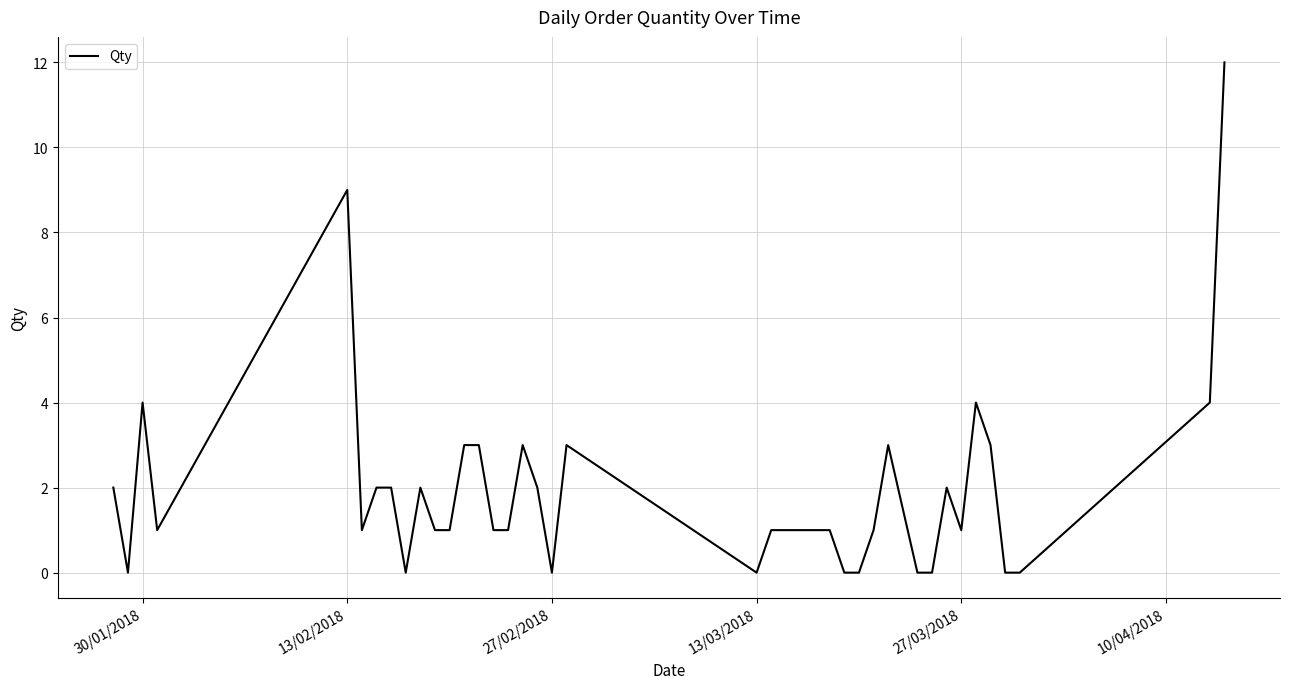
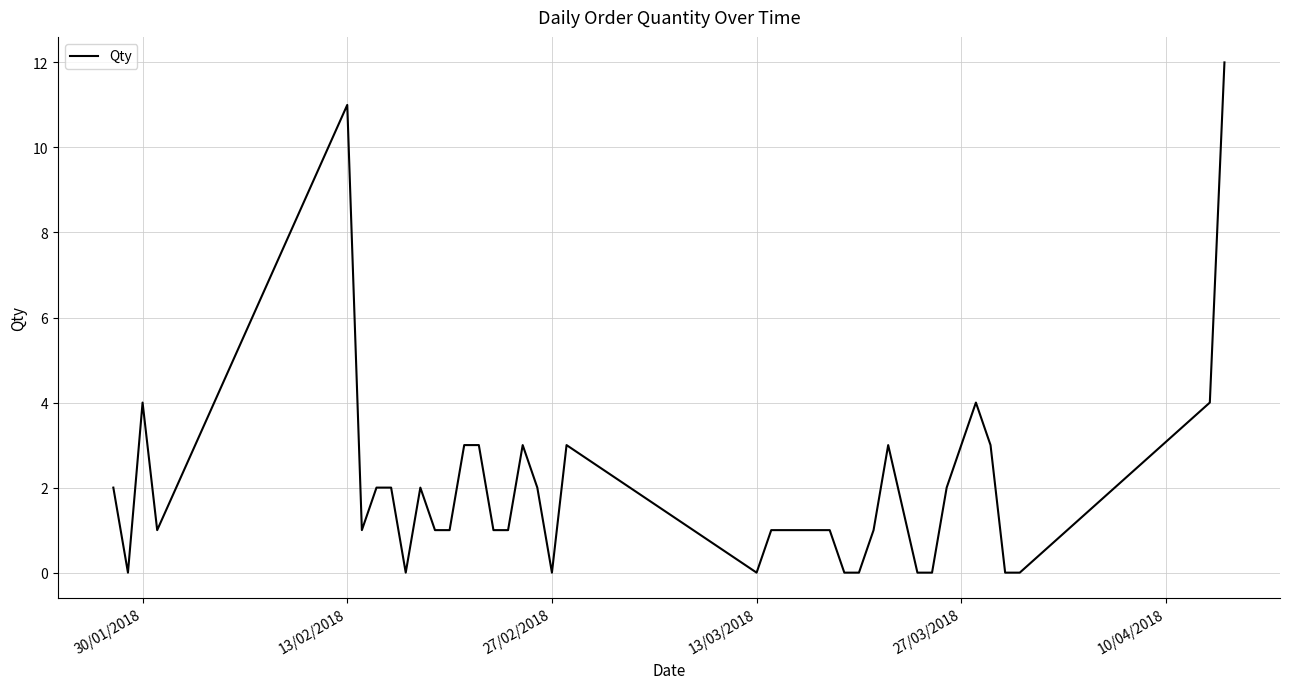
  {
    "30/01/2018": 4,
-   "13/02/2018": 9,
+   "13/02/2018": 11,
    "27/02/2018": 0,
    "13/03/2018": 0,
-   "27/03/2018": 1
+   "27/03/2018": 3
  }
